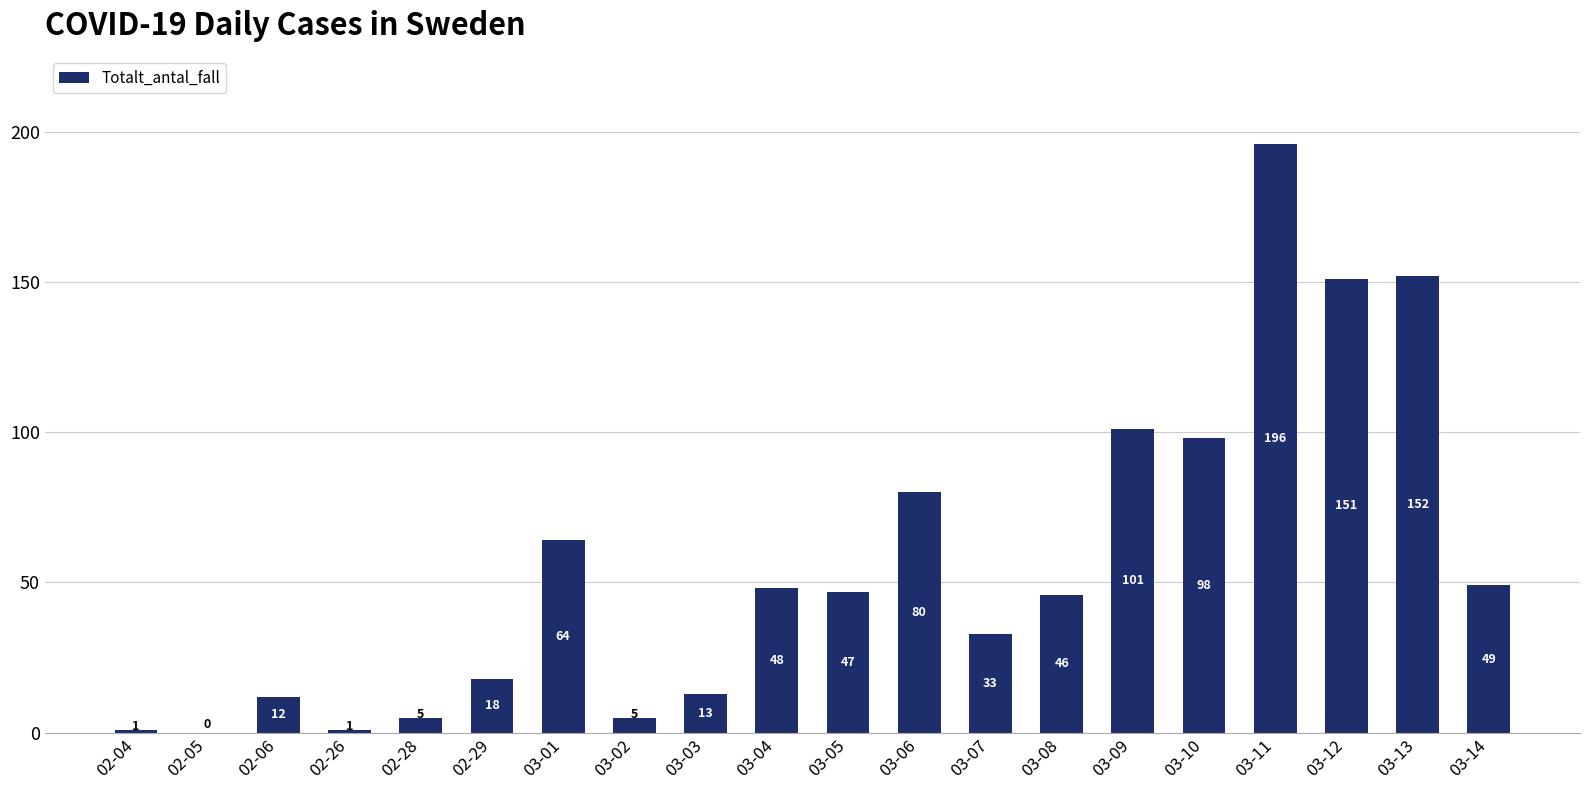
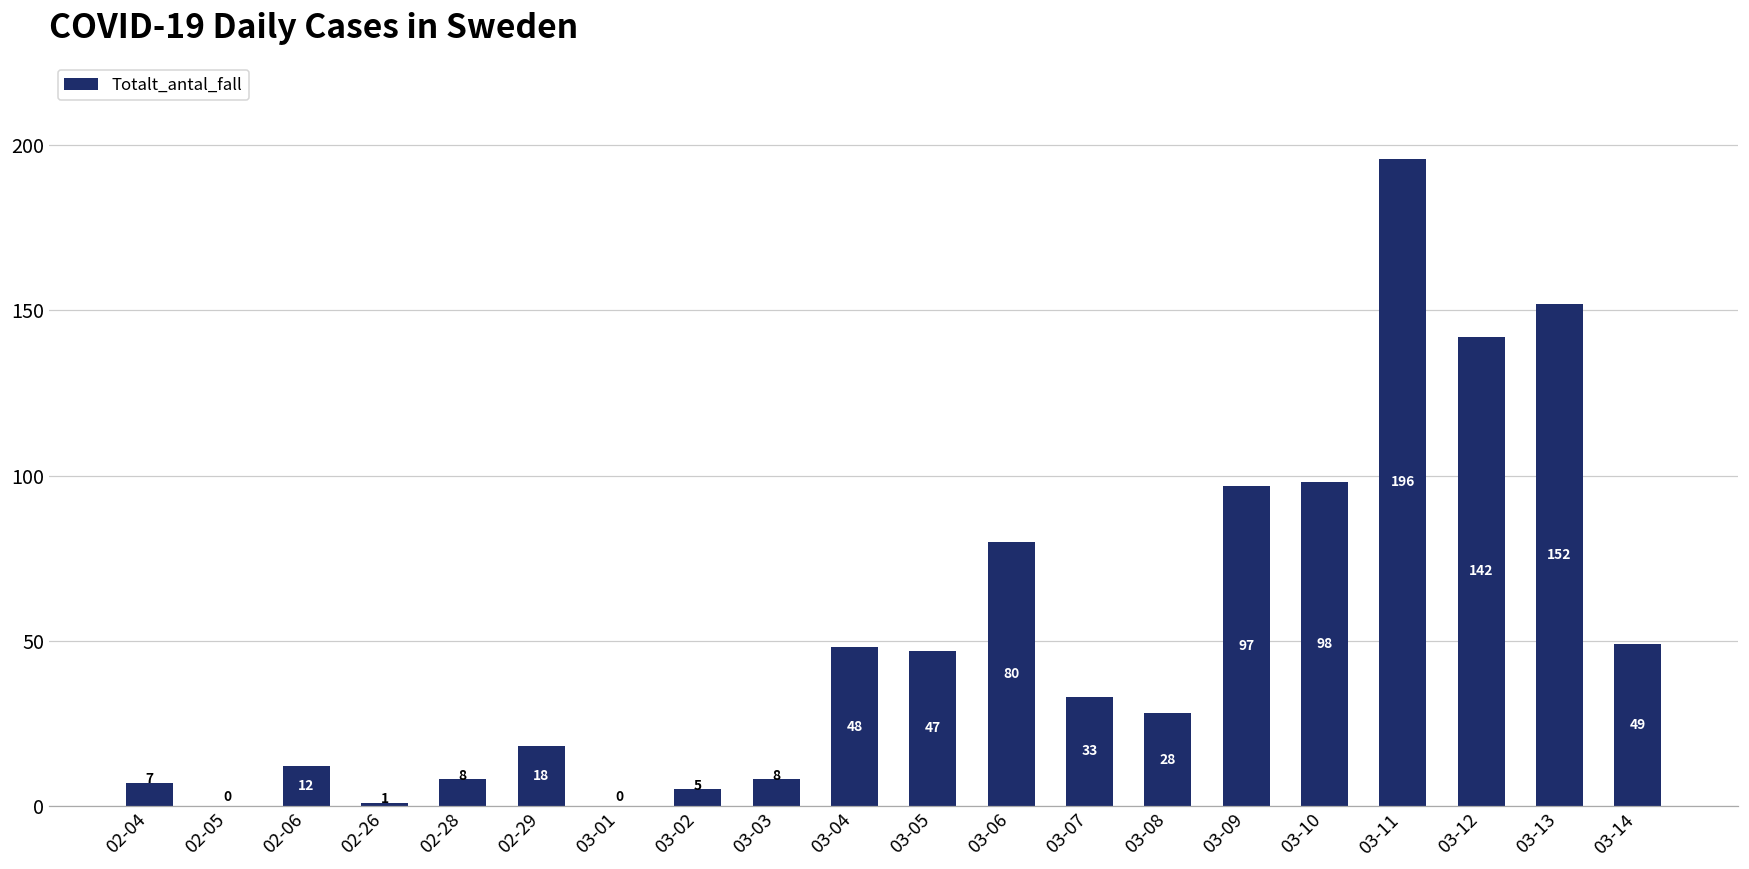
  {
-   "02-04": 1,
+   "02-04": 7,
    "02-05": 0,
    "02-06": 12,
    "02-26": 1,
-   "02-28": 5,
+   "02-28": 8,
    "02-29": 18,
-   "03-01": 64,
+   "03-01": 0,
    "03-02": 5,
-   "03-03": 13,
+   "03-03": 8,
    "03-04": 48,
    "03-05": 47,
    "03-06": 80,
    "03-07": 33,
-   "03-08": 46,
-   "03-09": 101,
+   "03-08": 28,
+   "03-09": 97,
    "03-10": 98,
    "03-11": 196,
-   "03-12": 151,
+   "03-12": 142,
    "03-13": 152,
    "03-14": 49
  }
